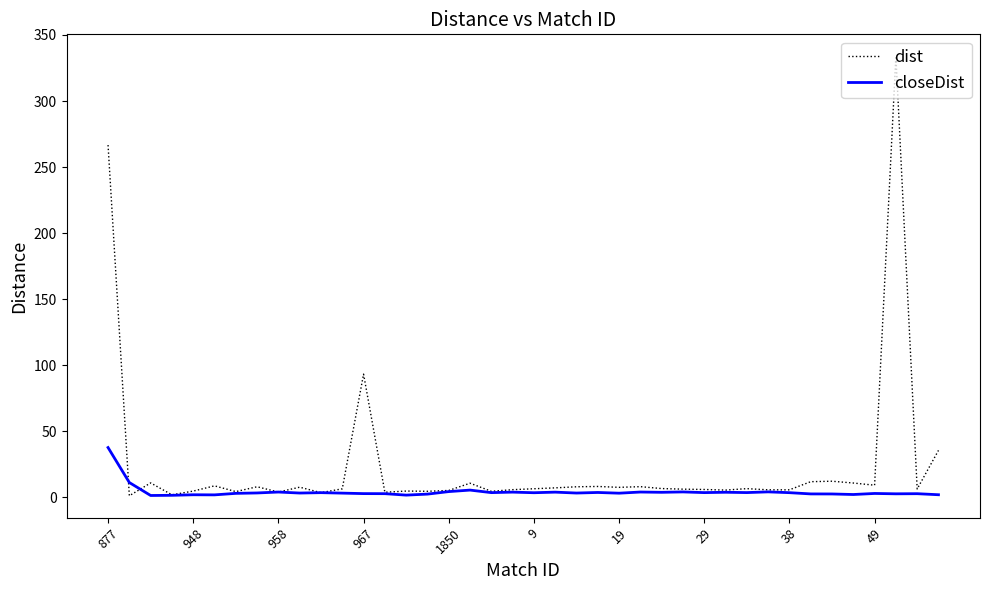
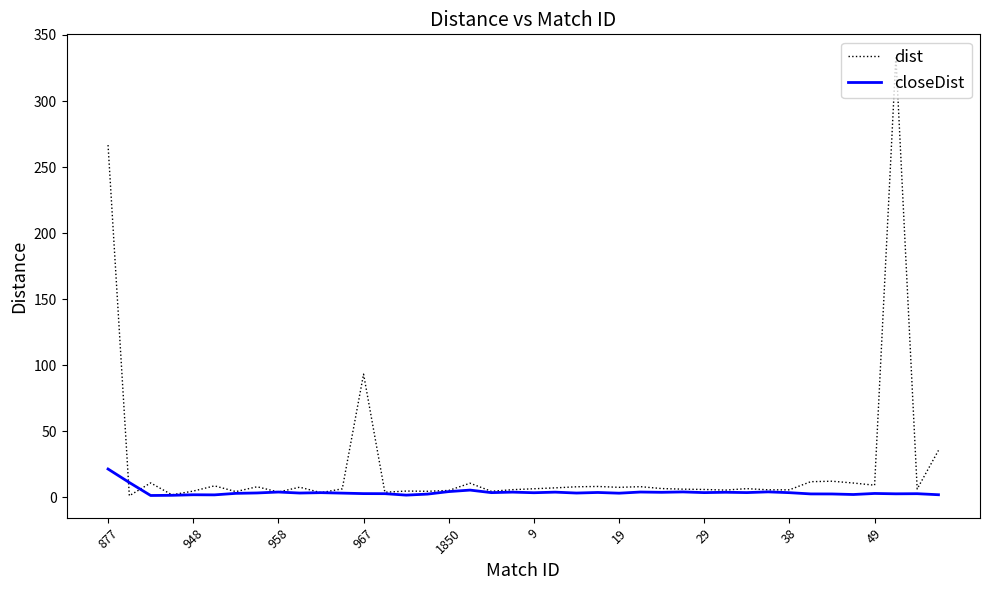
  {
    "dist": {
      "877": 267,
      "948": 5,
      "967": 93,
      "49": 9
    },
    "closeDist": {
-     "877": 38,
+     "877": 21,
      "948": 2,
      "967": 3,
      "49": 3
    }
  }
